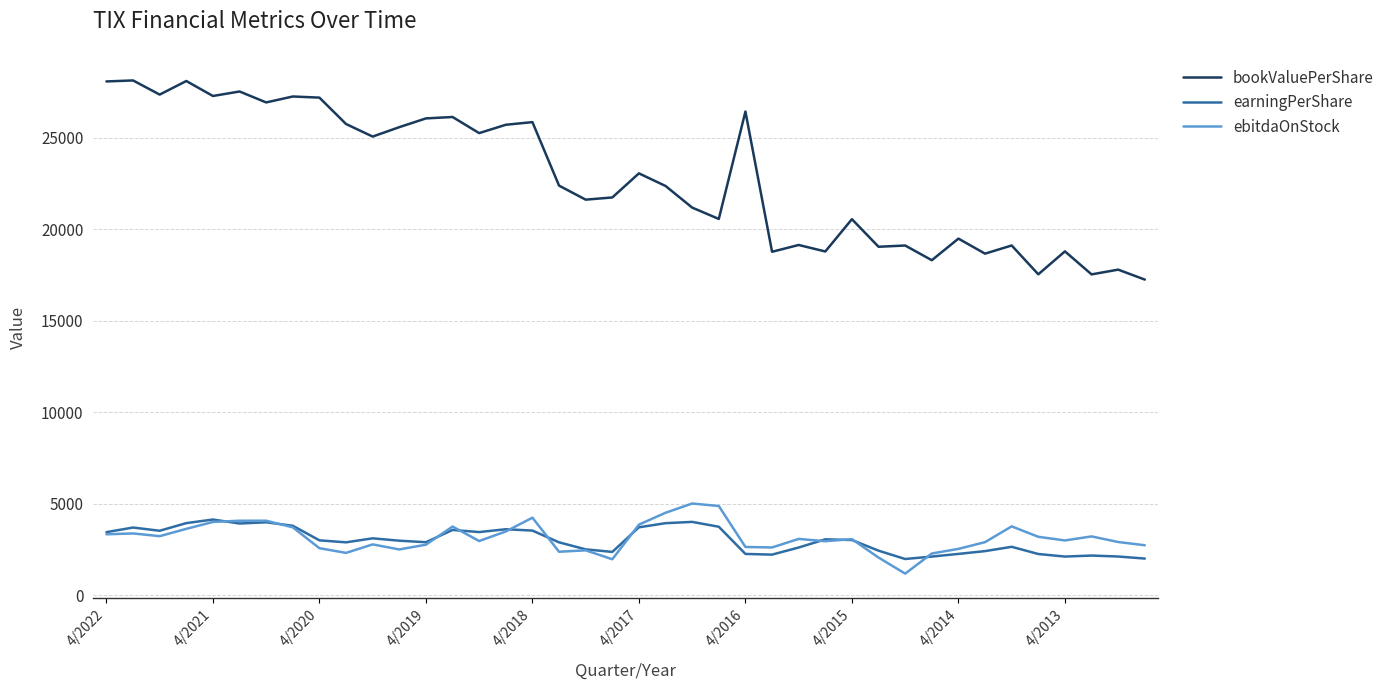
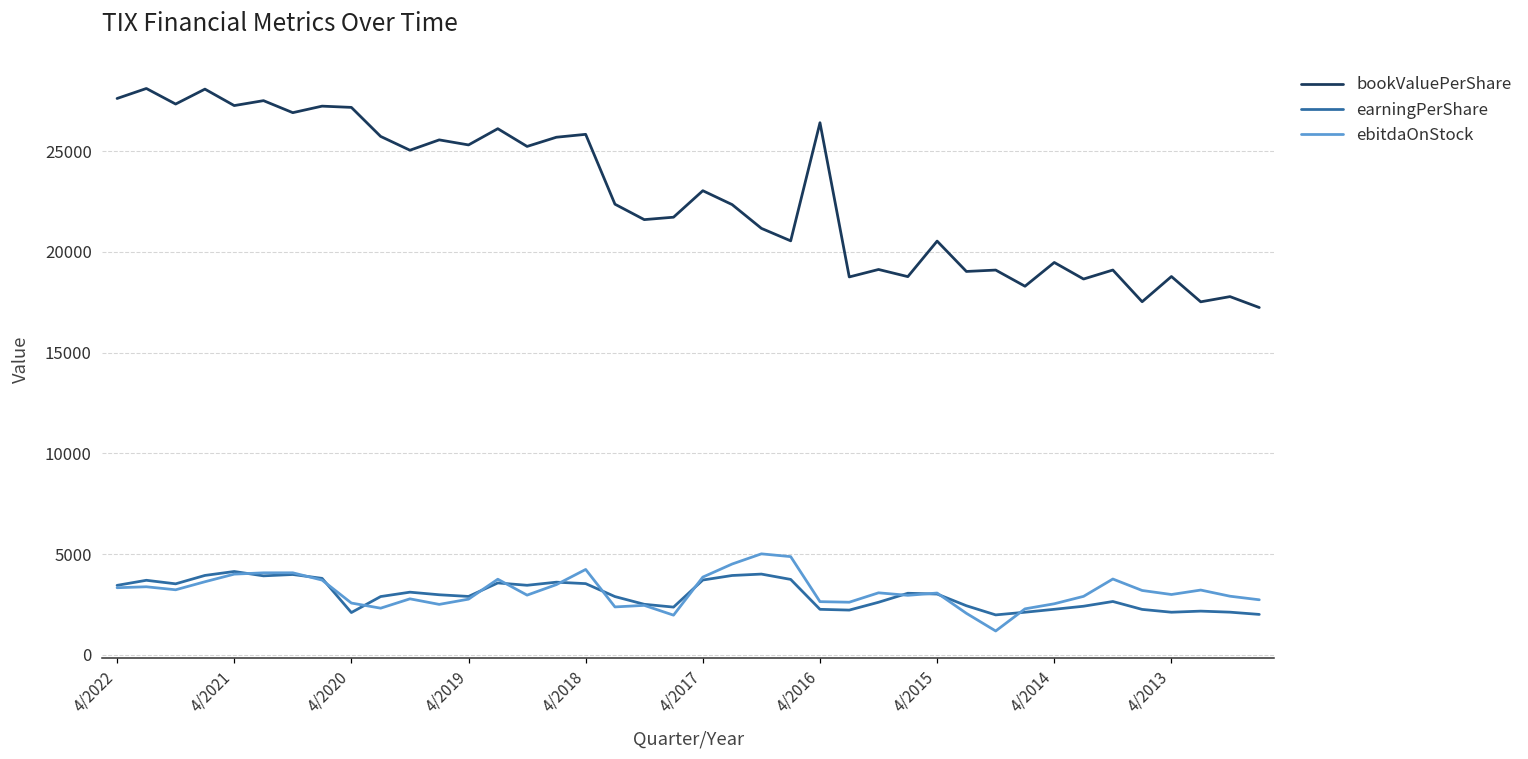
  {
    "bookValuePerShare": {
-     "4/2022": 28100,
+     "4/2022": 27600,
      "4/2021": 27300,
      "4/2020": 27200,
-     "4/2019": 26000,
+     "4/2019": 25300,
      "4/2018": 25800,
      "4/2017": 23000,
      "4/2016": 26400,
      "4/2015": 20500,
      "4/2014": 19500,
      "4/2013": 18800
    },
    "earningPerShare": {
-     "4/2020": 3000,
+     "4/2020": 2100,
      "4/2018": 3500,
      "4/2017": 3700,
      "4/2016": 2300,
      "4/2014": 2300,
      "4/2013": 2100
    },
    "ebitdaOnStock": {
      "4/2020": 2600,
      "4/2018": 4200,
      "4/2017": 3900,
      "4/2016": 2600,
      "4/2014": 2500,
      "4/2013": 3000
    }
  }
